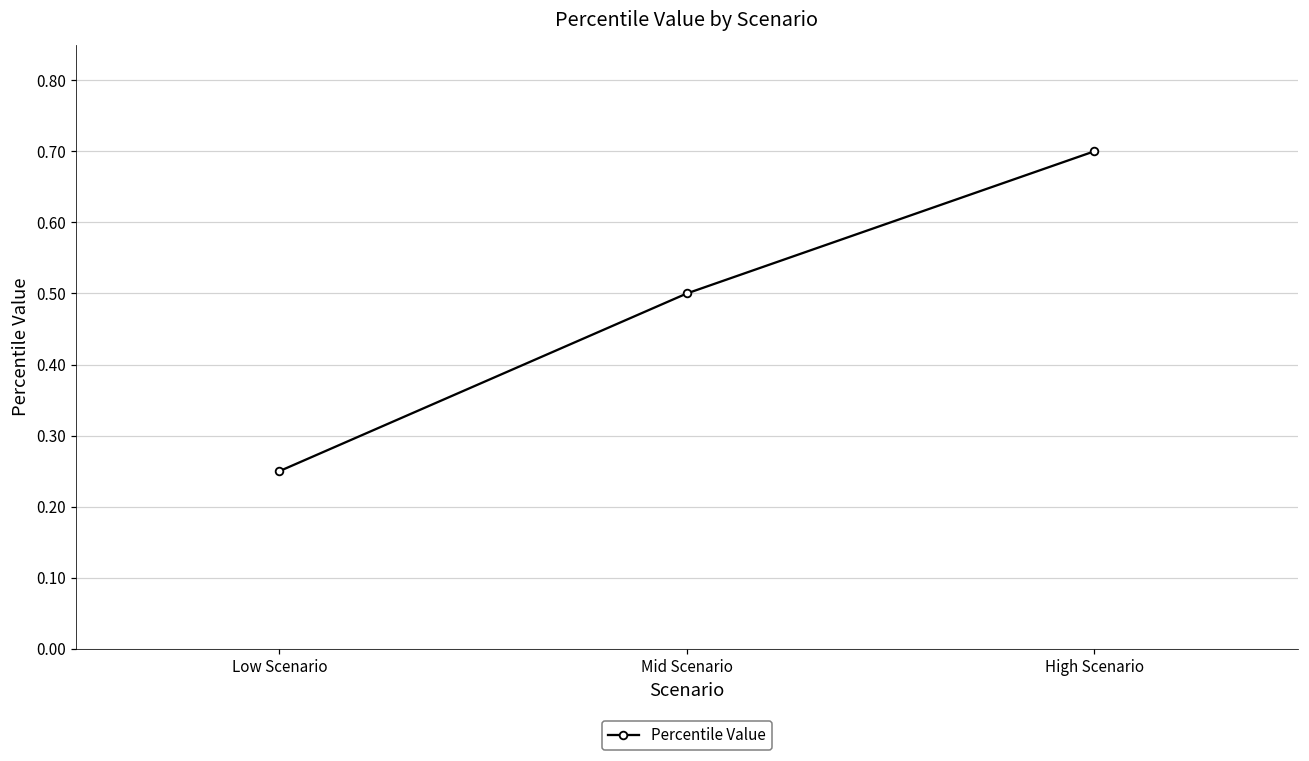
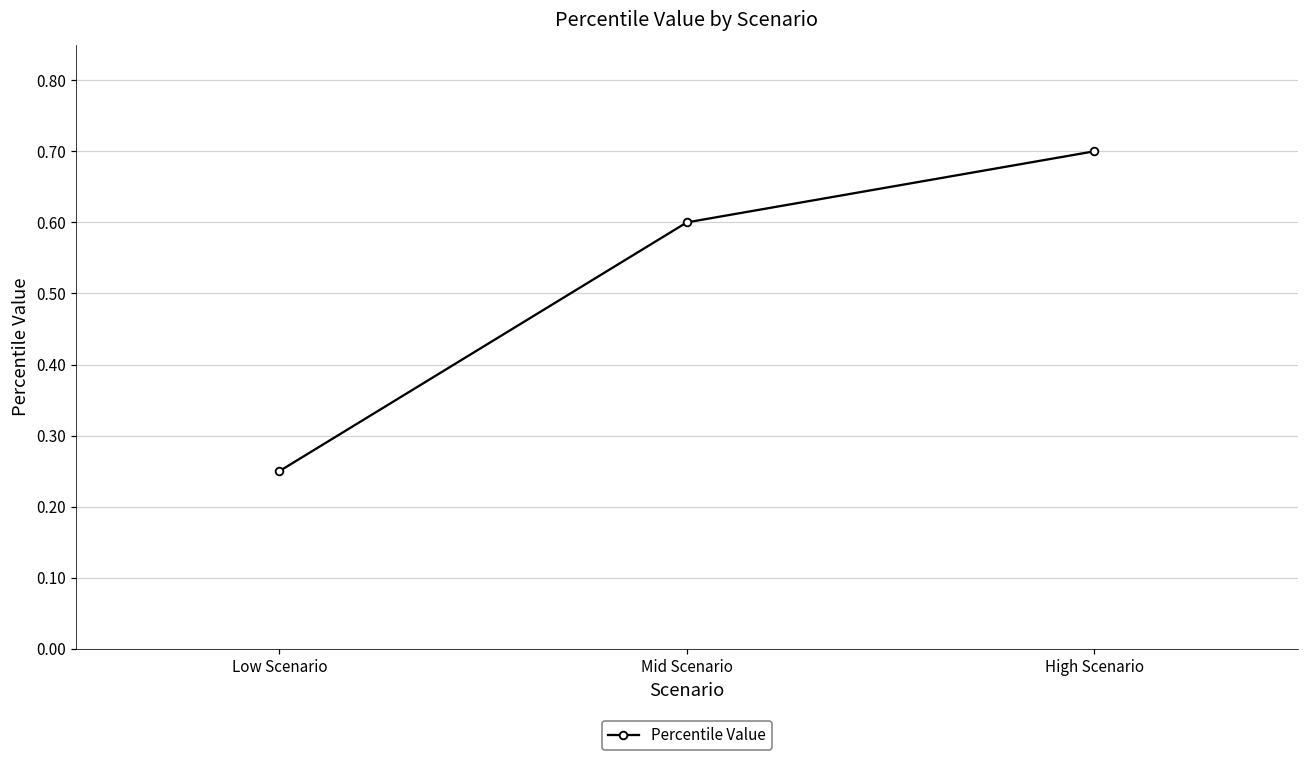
  {
    "Low Scenario": 0.25,
-   "Mid Scenario": 0.5,
+   "Mid Scenario": 0.6,
    "High Scenario": 0.7
  }
